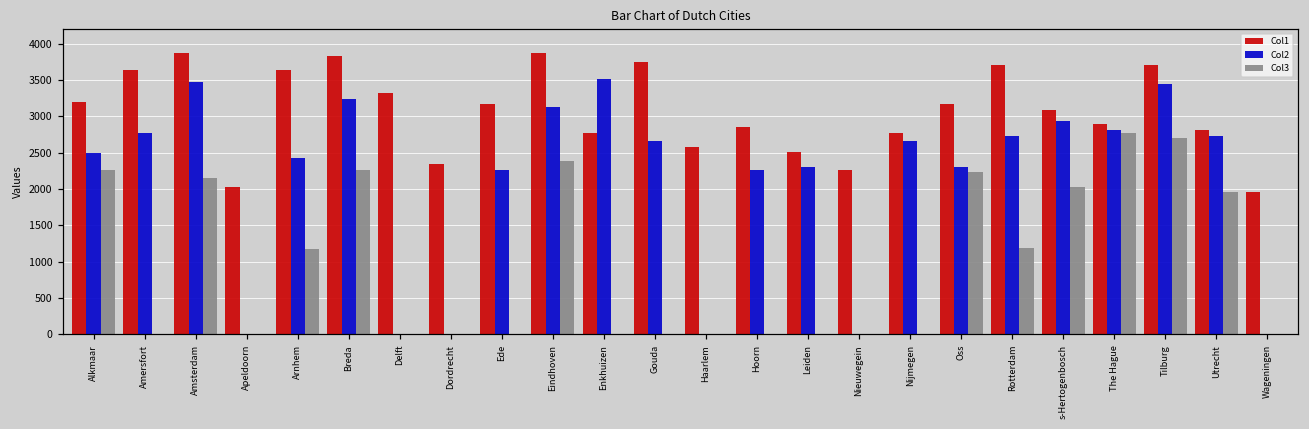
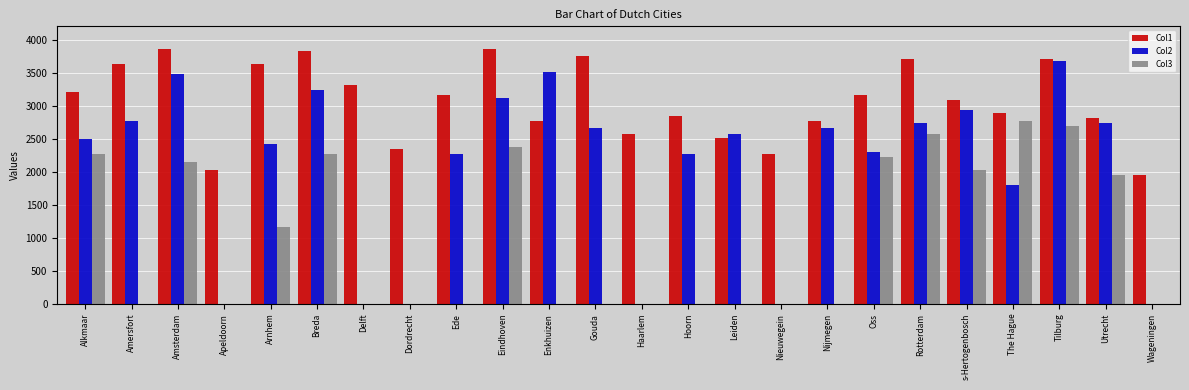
  {
    "Col1": {
      "Alkmaar": 3200,
      "Amersfort": 3600,
      "Amsterdam": 3900,
      "Apeldoorn": 2000,
      "Arnhem": 3600,
      "Breda": 3800,
      "Delft": 3300,
      "Dordrecht": 2300,
      "Ede": 3200,
      "Eindhoven": 3900,
      "Enkhuizen": 2800,
      "Gouda": 3700,
      "Haarlem": 2600,
      "Hoorn": 2900,
      "Leiden": 2500,
      "Nieuwegein": 2300,
      "Nijmegen": 2800,
      "Oss": 3200,
      "Rotterdam": 3700,
      "s-Hertogenbosch": 3100,
      "The Hague": 2900,
      "Tilburg": 3700,
      "Utrecht": 2800,
      "Wageningen": 2000
    },
    "Col2": {
      "Alkmaar": 2500,
      "Amersfort": 2800,
      "Amsterdam": 3500,
      "Apeldoorn": 0,
      "Arnhem": 2400,
      "Breda": 3200,
      "Delft": 0,
      "Dordrecht": 0,
      "Ede": 2300,
      "Eindhoven": 3100,
      "Enkhuizen": 3500,
      "Gouda": 2700,
      "Haarlem": 0,
      "Hoorn": 2300,
-     "Leiden": 2300,
+     "Leiden": 2600,
      "Nieuwegein": 0,
      "Nijmegen": 2700,
      "Oss": 2300,
      "Rotterdam": 2700,
      "s-Hertogenbosch": 2900,
-     "The Hague": 2800,
-     "Tilburg": 3400,
+     "The Hague": 1800,
+     "Tilburg": 3700,
      "Utrecht": 2700,
      "Wageningen": 0
    },
    "Col3": {
      "Alkmaar": 2300,
      "Amersfort": 0,
      "Amsterdam": 2100,
      "Apeldoorn": 0,
      "Arnhem": 1200,
      "Breda": 2300,
      "Delft": 0,
      "Dordrecht": 0,
      "Ede": 0,
      "Eindhoven": 2400,
      "Enkhuizen": 0,
      "Gouda": 0,
      "Haarlem": 0,
      "Hoorn": 0,
      "Leiden": 0,
      "Nieuwegein": 0,
      "Nijmegen": 0,
      "Oss": 2200,
-     "Rotterdam": 1200,
+     "Rotterdam": 2600,
      "s-Hertogenbosch": 2000,
      "The Hague": 2800,
      "Tilburg": 2700,
      "Utrecht": 2000,
      "Wageningen": 0
    }
  }
